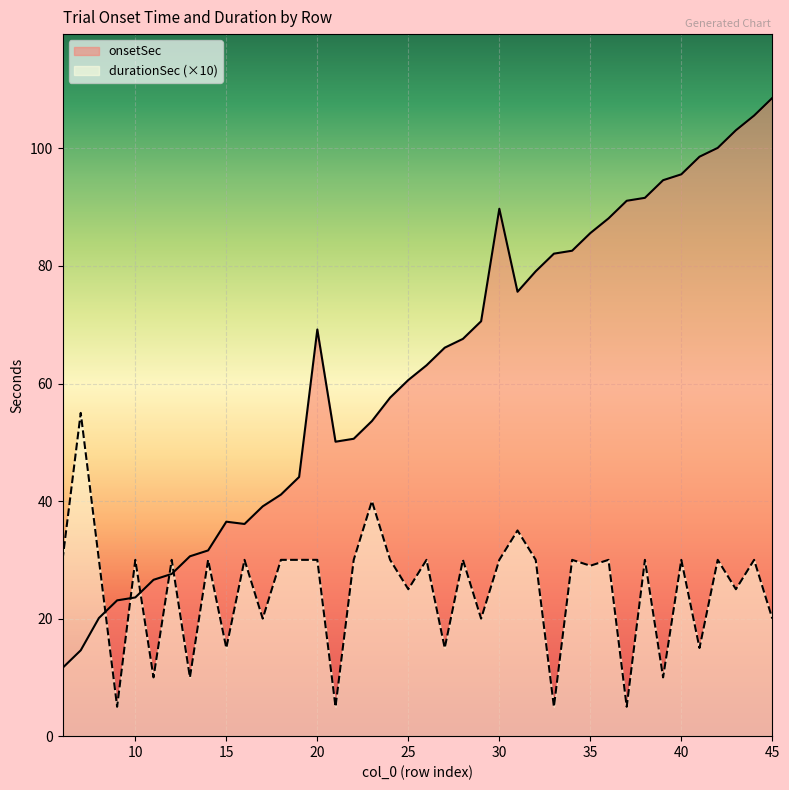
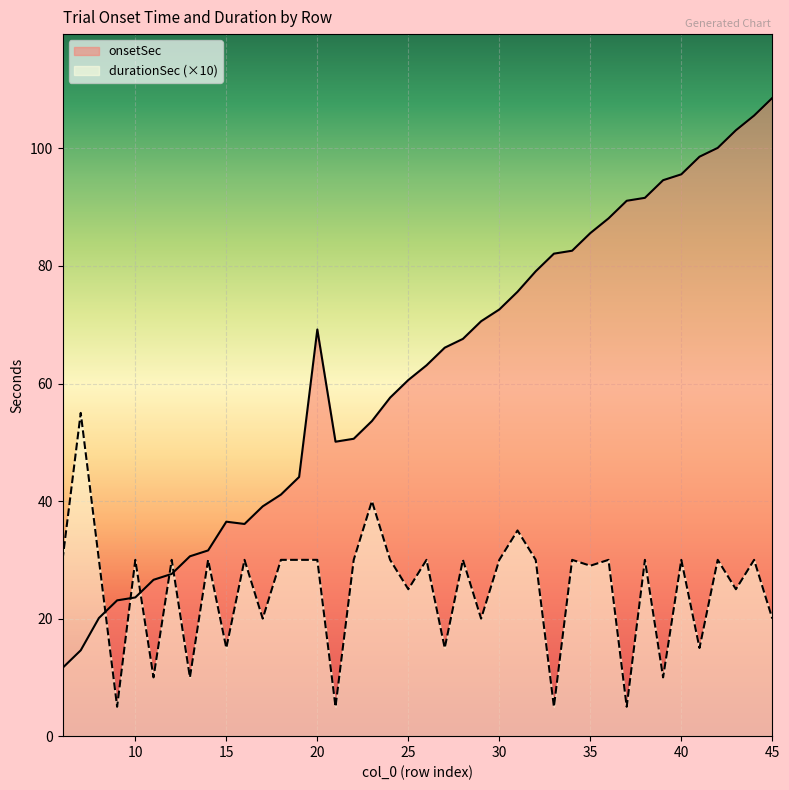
  {
    "onsetSec": {
      "10": 24,
      "15": 36,
      "20": 69,
      "25": 61,
-     "30": 90,
+     "30": 73,
      "35": 86,
      "40": 96,
      "45": 109
    },
    "durationSec (×10)": {
      "10": 30,
      "15": 15,
      "20": 30,
      "25": 25,
      "30": 30,
      "35": 29,
      "40": 30,
      "45": 20
    }
  }
